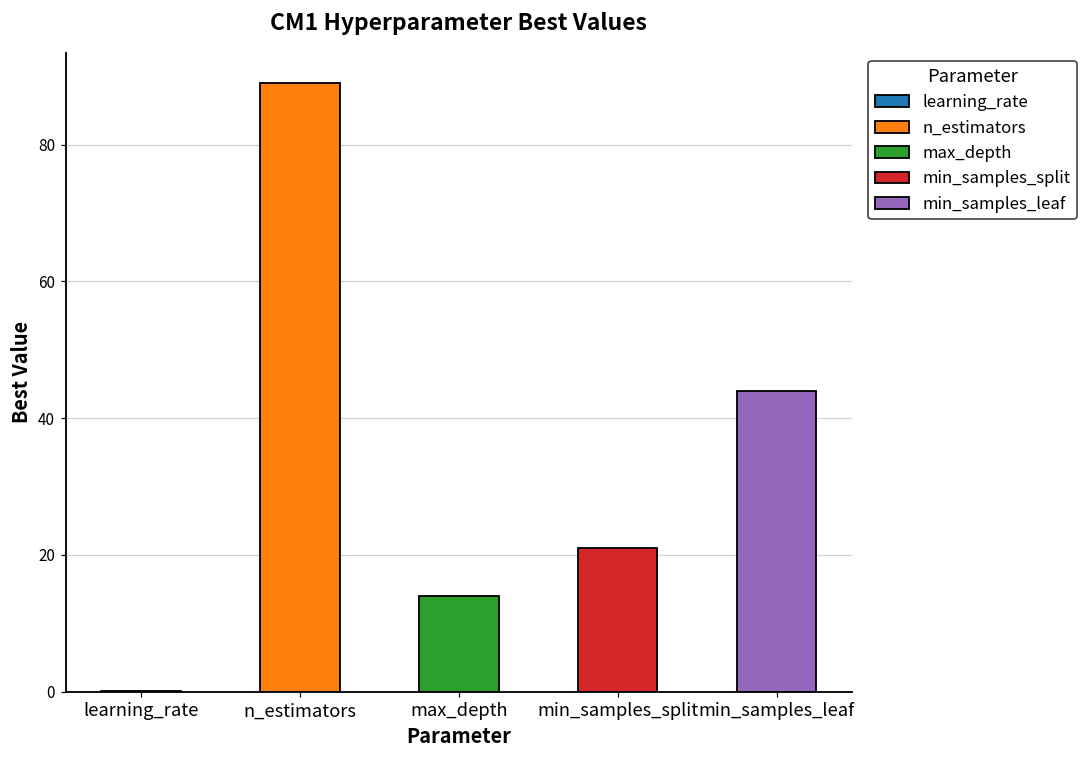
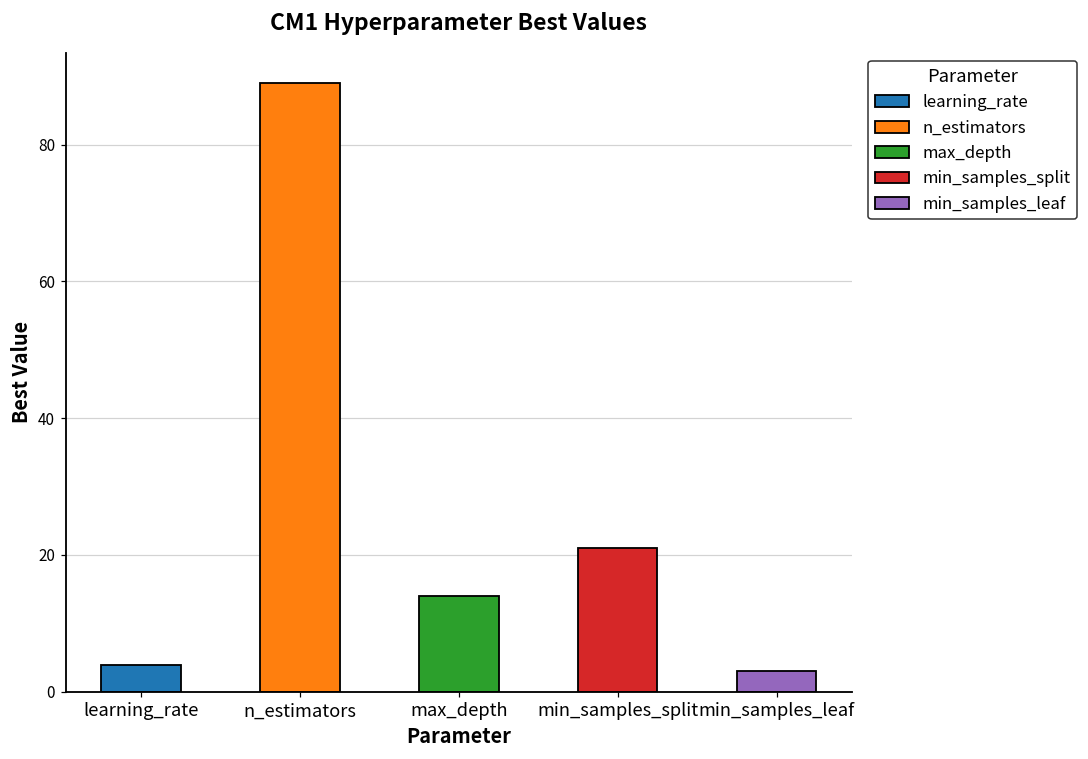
  {
-   "learning_rate": 0,
+   "learning_rate": 4,
    "n_estimators": 89,
    "max_depth": 14,
    "min_samples_split": 21,
-   "min_samples_leaf": 44
+   "min_samples_leaf": 3
  }
